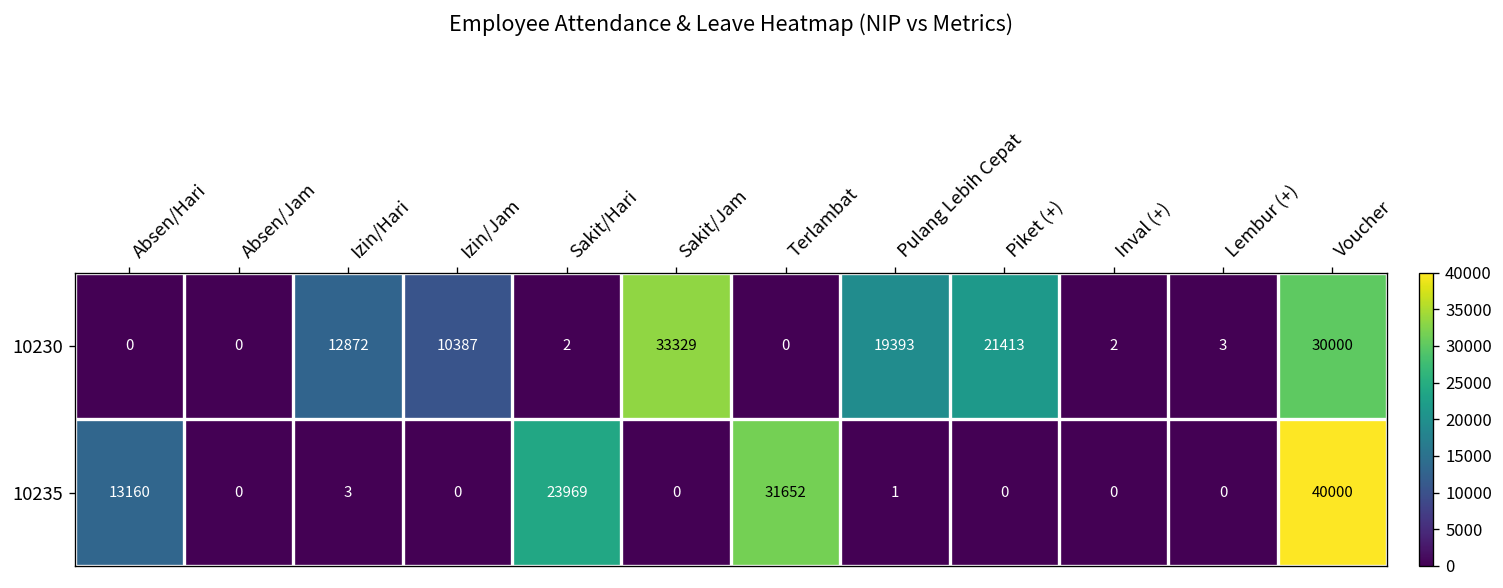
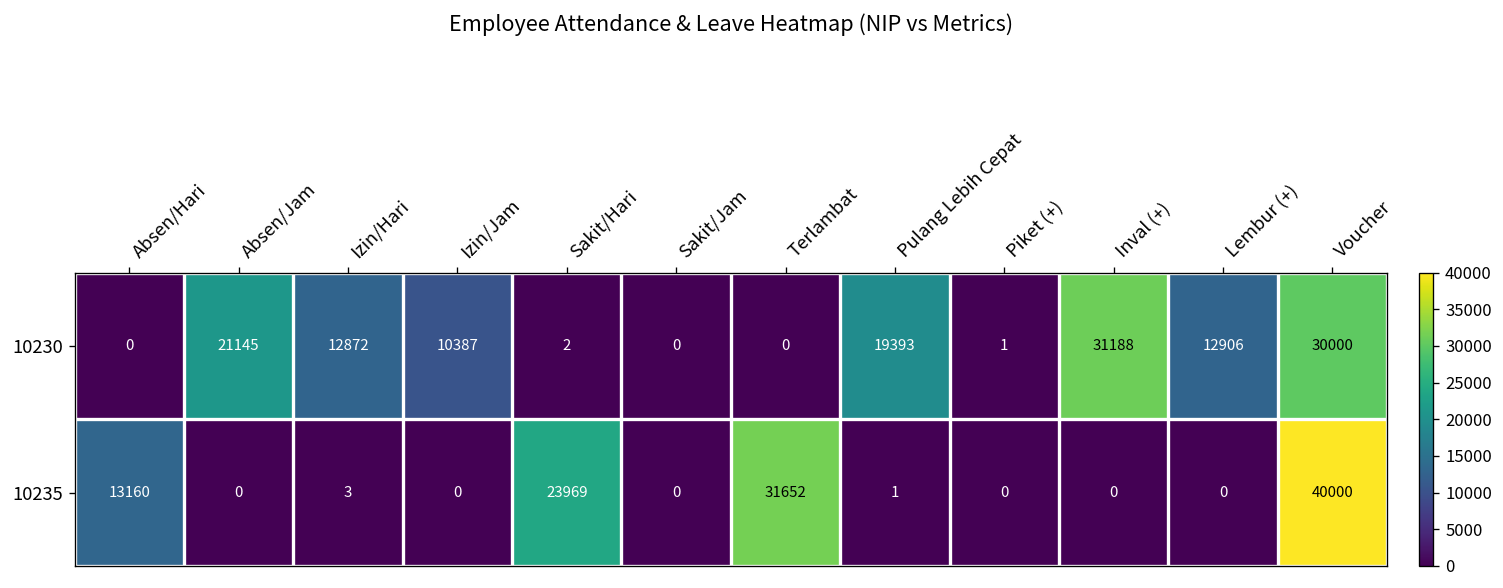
  {
    "10230": {
      "Absen/Hari": 0,
-     "Absen/Jam": 0,
+     "Absen/Jam": 21145,
      "Izin/Hari": 12872,
      "Izin/Jam": 10387,
      "Sakit/Hari": 2,
-     "Sakit/Jam": 33329,
+     "Sakit/Jam": 0,
      "Terlambat": 0,
      "Pulang Lebih Cepat": 19393,
-     "Piket (+)": 21413,
-     "Inval (+)": 2,
-     "Lembur (+)": 3,
+     "Piket (+)": 1,
+     "Inval (+)": 31188,
+     "Lembur (+)": 12906,
      "Voucher": 30000
    },
    "10235": {
      "Absen/Hari": 13160,
      "Absen/Jam": 0,
      "Izin/Hari": 3,
      "Izin/Jam": 0,
      "Sakit/Hari": 23969,
      "Sakit/Jam": 0,
      "Terlambat": 31652,
      "Pulang Lebih Cepat": 1,
      "Piket (+)": 0,
      "Inval (+)": 0,
      "Lembur (+)": 0,
      "Voucher": 40000
    }
  }
